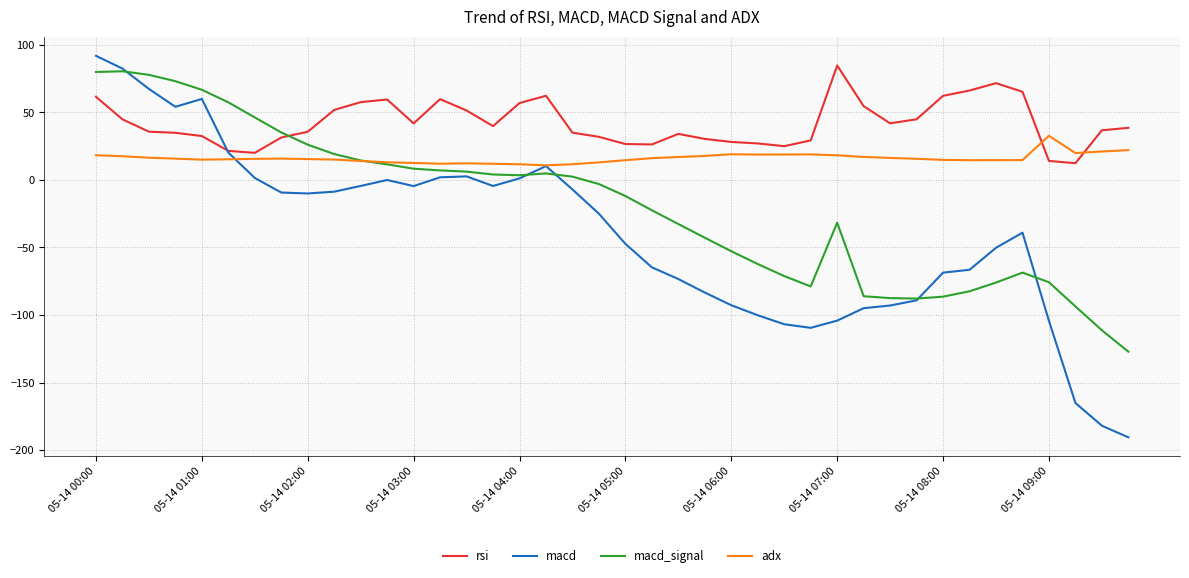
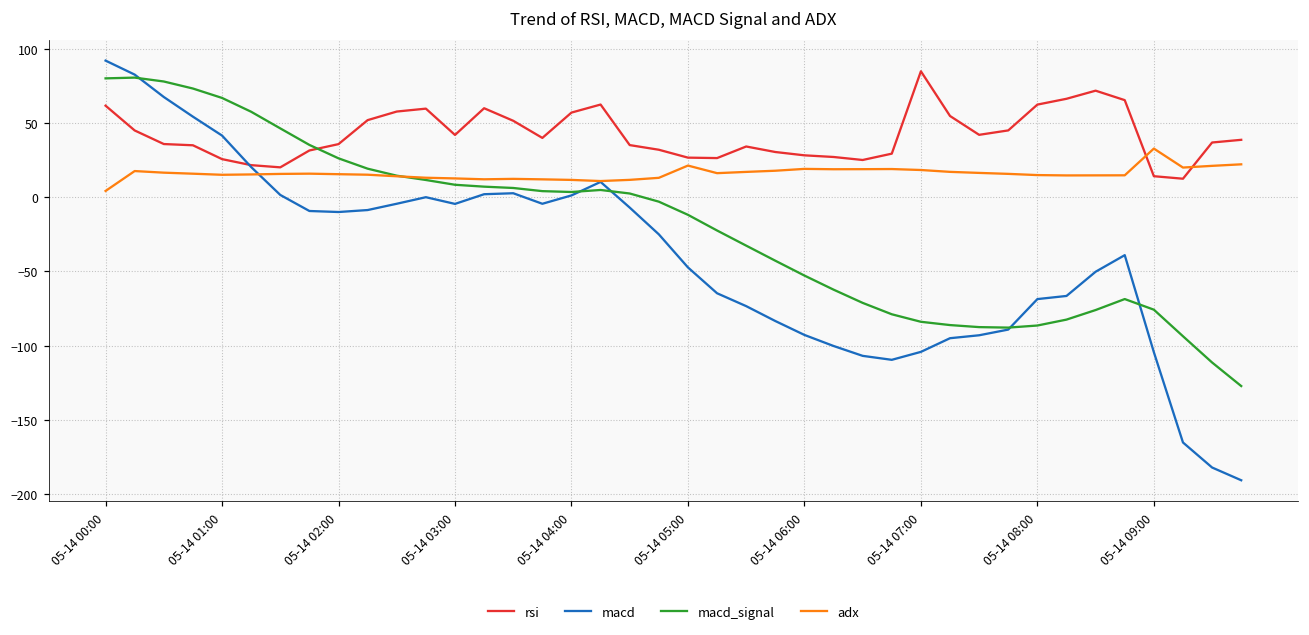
  {
    "rsi": {
      "05-14 00:00": 62,
-     "05-14 01:00": 32,
+     "05-14 01:00": 26,
      "05-14 02:00": 36,
      "05-14 03:00": 42,
      "05-14 04:00": 57,
      "05-14 05:00": 27,
      "05-14 06:00": 28,
      "05-14 07:00": 85,
      "05-14 08:00": 62,
      "05-14 09:00": 14
    },
    "macd": {
      "05-14 00:00": 92,
-     "05-14 01:00": 60,
+     "05-14 01:00": 41,
      "05-14 02:00": -10,
      "05-14 03:00": -5,
      "05-14 04:00": 1,
      "05-14 05:00": -47,
      "05-14 06:00": -93,
      "05-14 07:00": -104,
      "05-14 08:00": -69,
      "05-14 09:00": -104
    },
    "macd_signal": {
      "05-14 00:00": 80,
      "05-14 01:00": 67,
      "05-14 02:00": 26,
      "05-14 03:00": 8,
      "05-14 04:00": 3,
      "05-14 05:00": -12,
      "05-14 06:00": -53,
-     "05-14 07:00": -32,
+     "05-14 07:00": -84,
      "05-14 08:00": -86,
      "05-14 09:00": -76
    },
    "adx": {
-     "05-14 00:00": 18,
+     "05-14 00:00": 4,
      "05-14 01:00": 15,
      "05-14 02:00": 15,
      "05-14 03:00": 13,
      "05-14 04:00": 12,
-     "05-14 05:00": 15,
+     "05-14 05:00": 21,
      "05-14 06:00": 19,
      "05-14 07:00": 18,
      "05-14 08:00": 15,
      "05-14 09:00": 33
    }
  }
